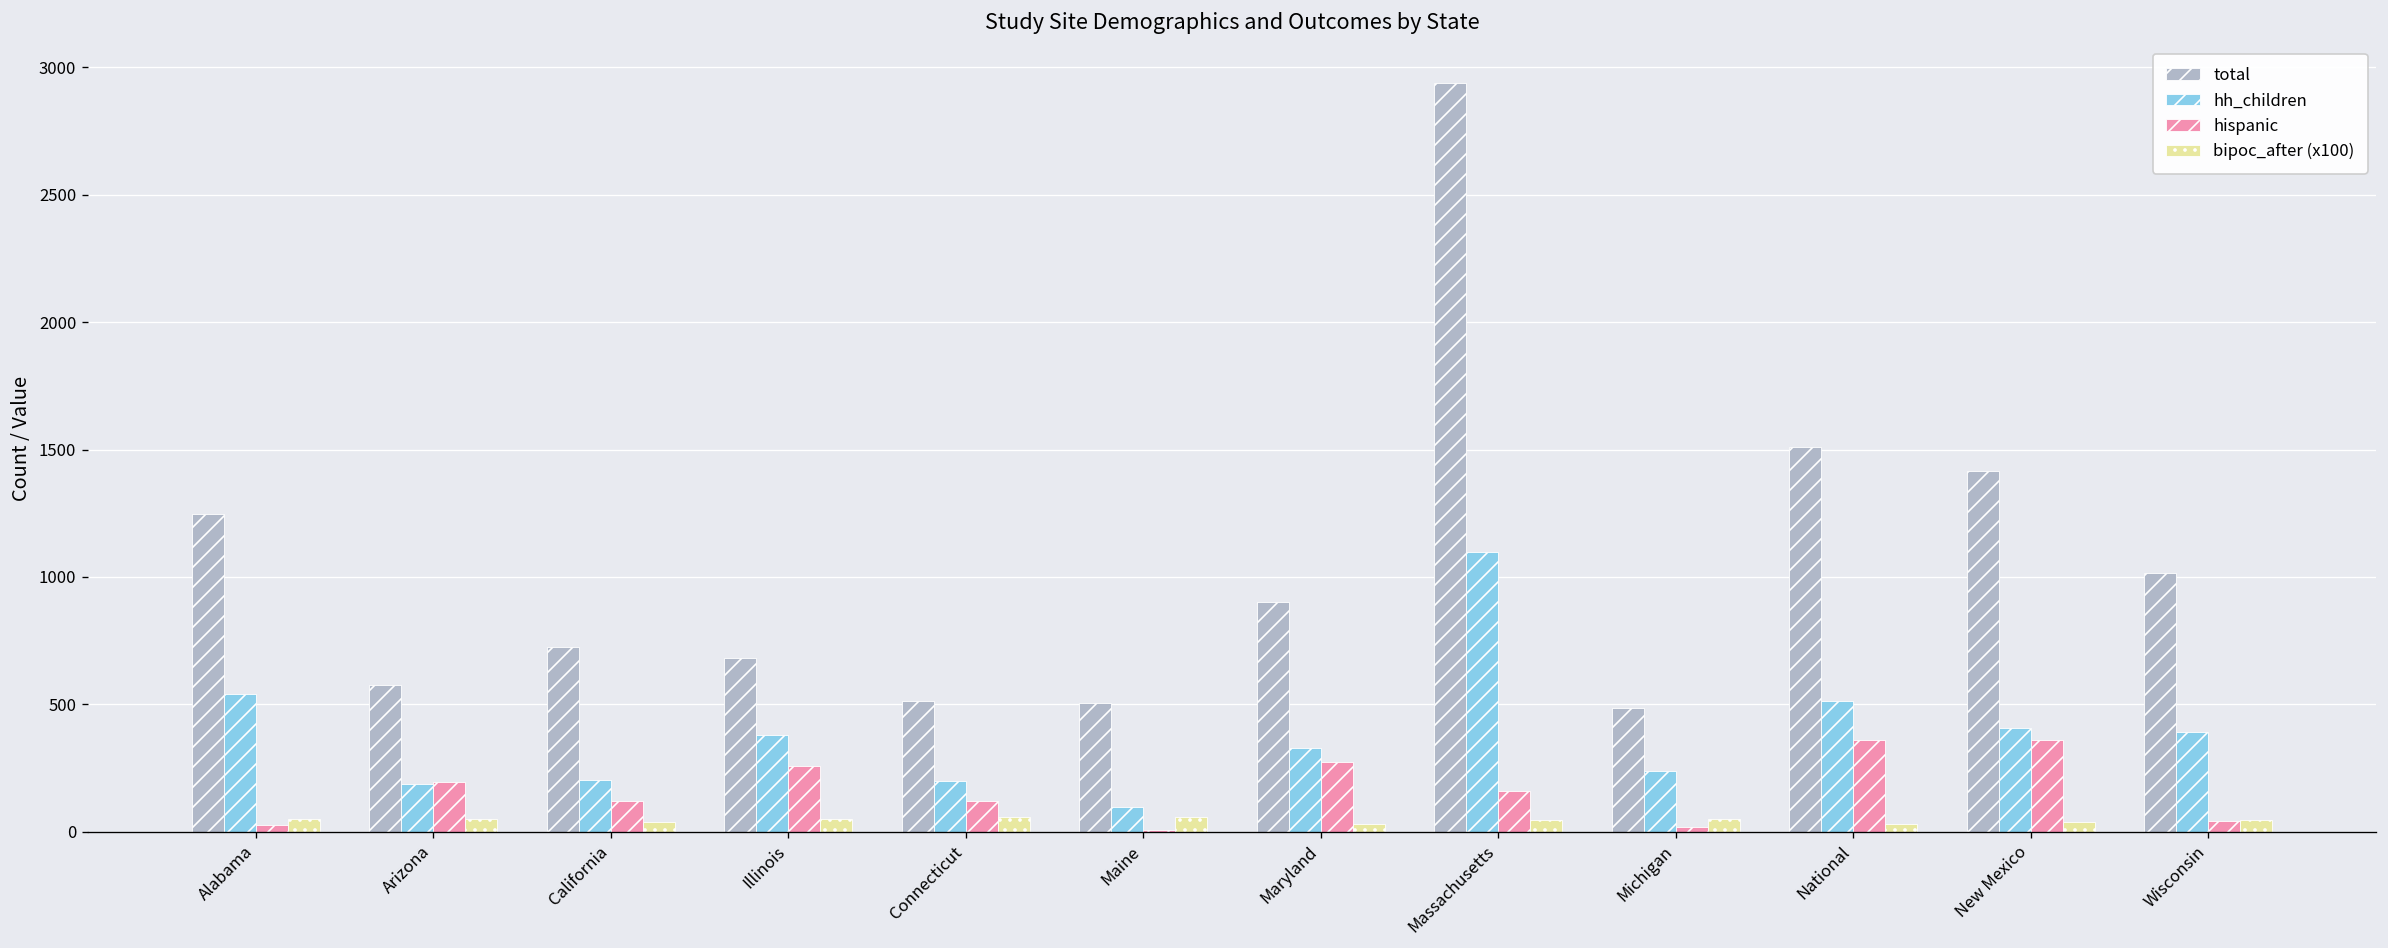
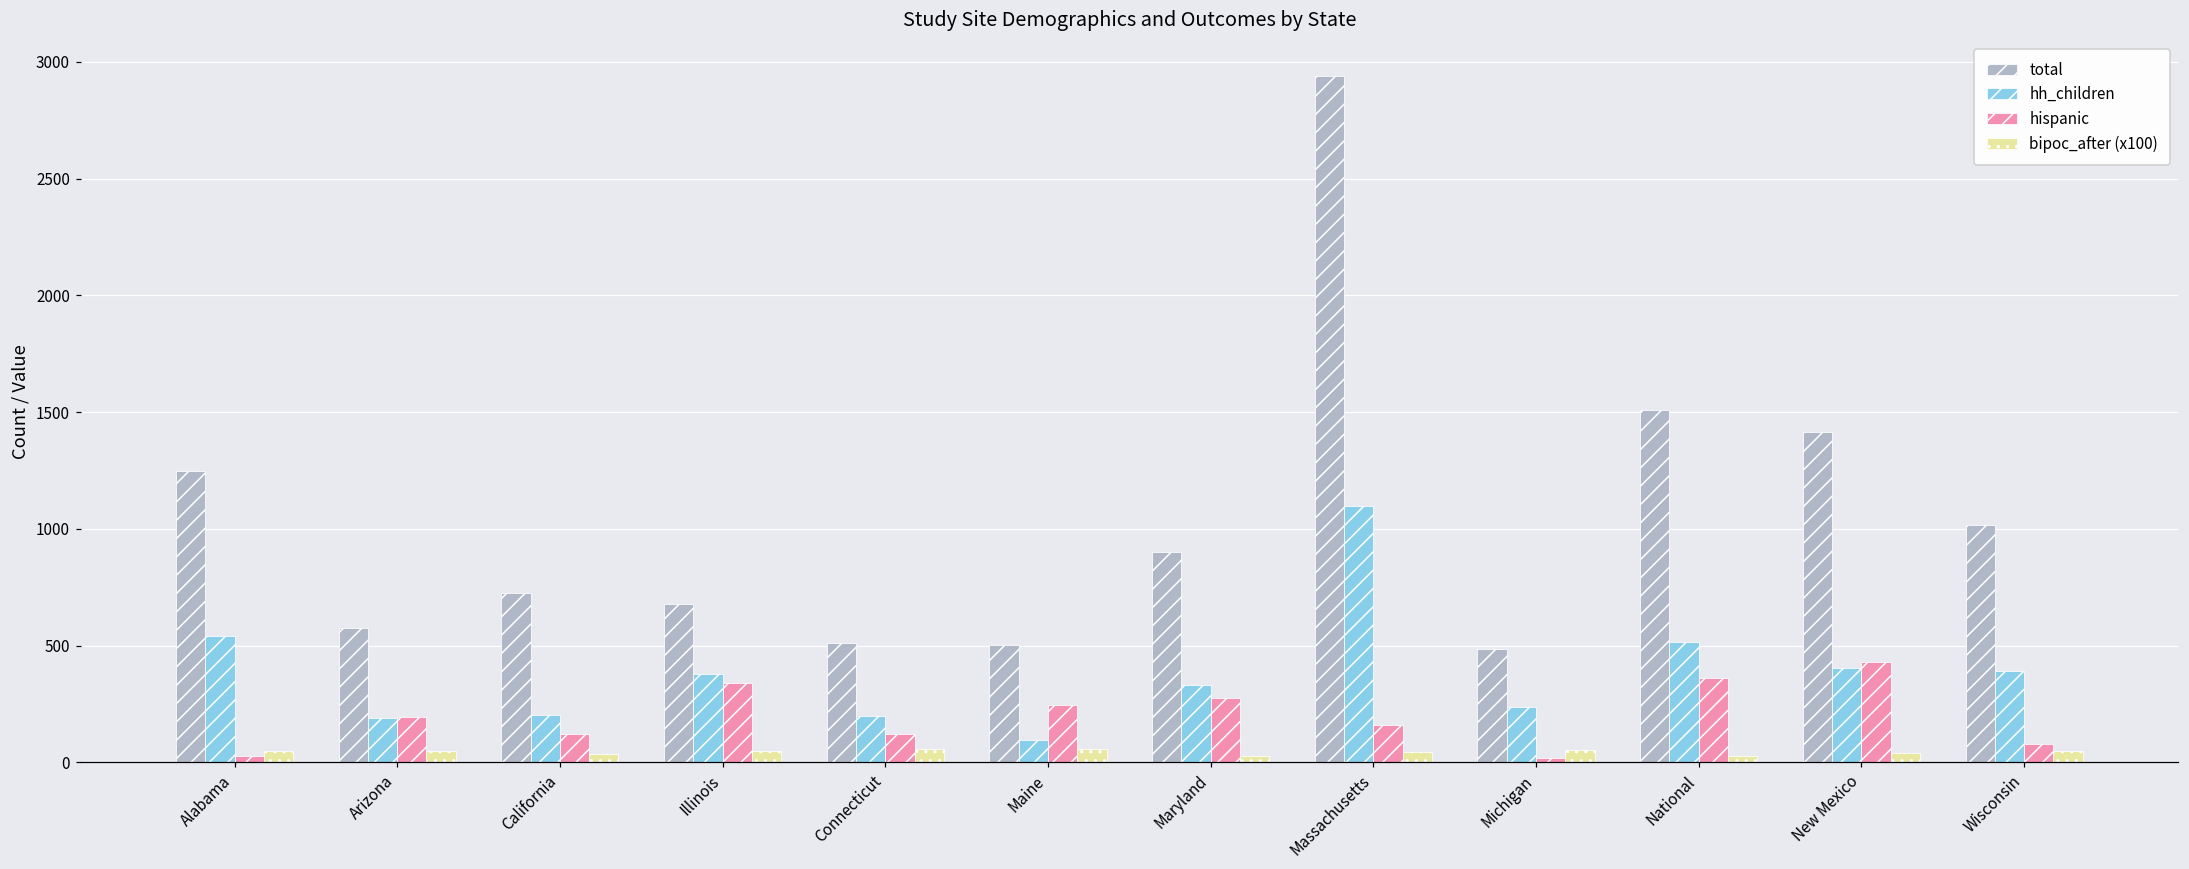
  {
    "hispanic": {
      "Alabama": 30,
      "Arizona": 190,
      "California": 120,
-     "Illinois": 260,
+     "Illinois": 340,
      "Connecticut": 120,
-     "Maine": 10,
+     "Maine": 250,
      "Maryland": 280,
      "Massachusetts": 160,
      "Michigan": 20,
      "National": 360,
-     "New Mexico": 360,
-     "Wisconsin": 40
+     "New Mexico": 430,
+     "Wisconsin": 80
    },
    "bipoc_after (x100)": {
      "Alabama": 50,
      "Arizona": 50,
      "California": 40,
      "Illinois": 50,
      "Connecticut": 60,
      "Maine": 60,
      "Maryland": 30,
      "Massachusetts": 50,
      "Michigan": 50,
      "National": 30,
      "New Mexico": 40,
      "Wisconsin": 50
    }
  }
